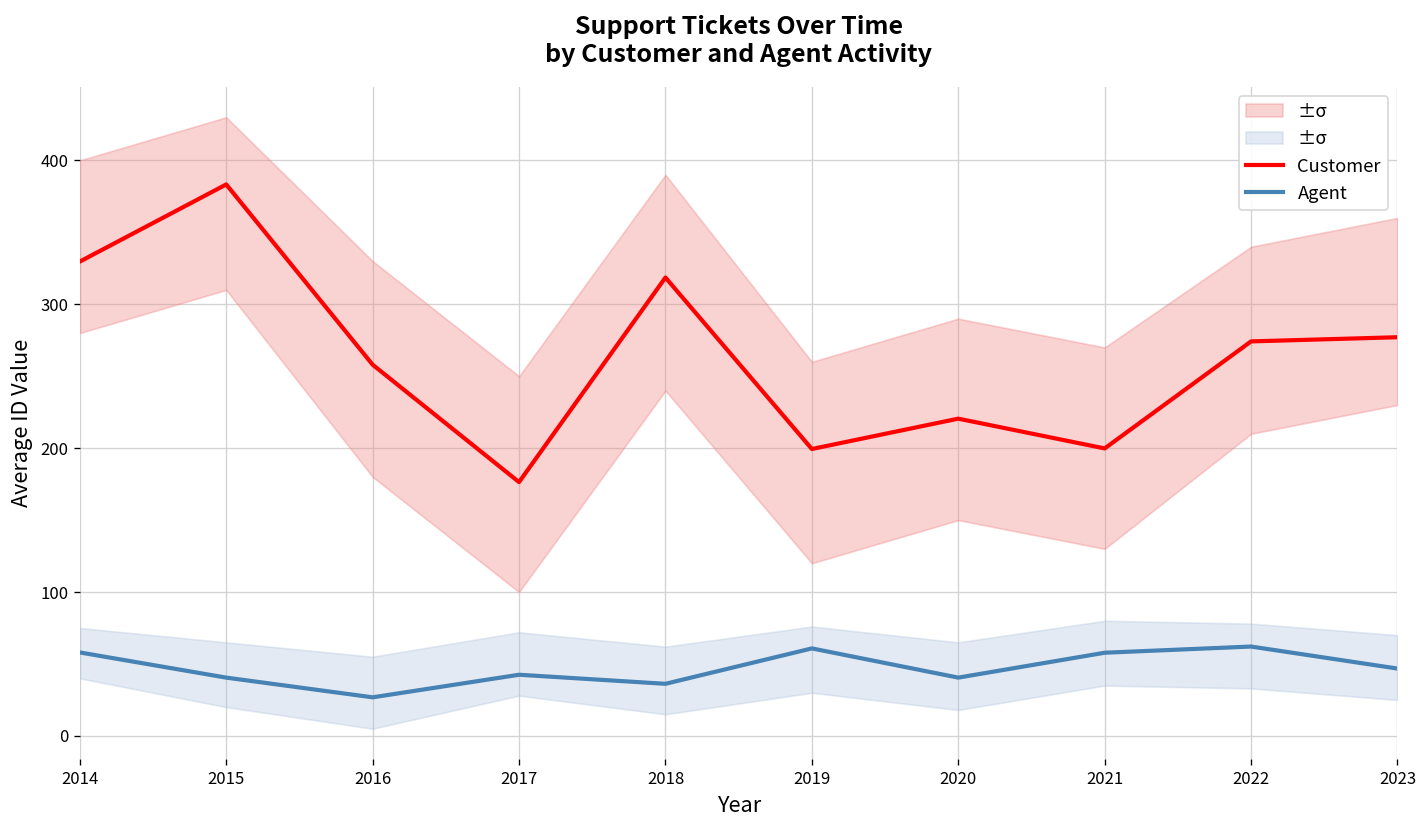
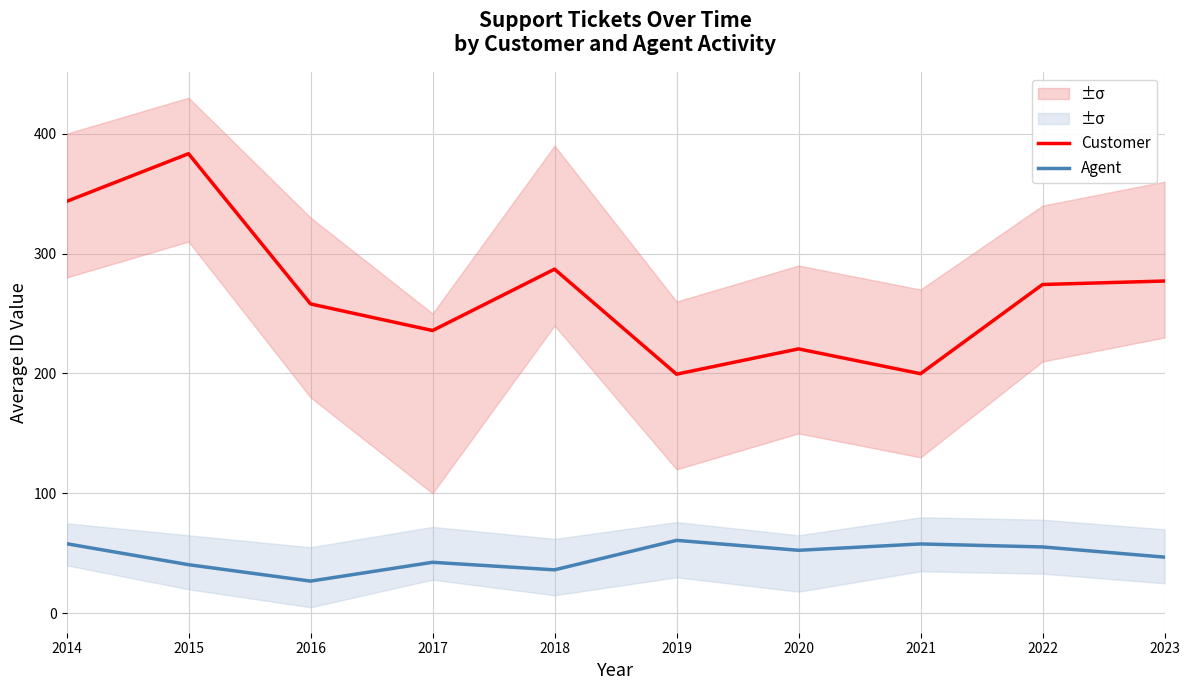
  {
    "Customer": {
-     "2014": 330,
+     "2014": 344,
      "2015": 383,
      "2016": 258,
-     "2017": 176,
-     "2018": 319,
+     "2017": 236,
+     "2018": 287,
      "2019": 199,
      "2020": 221,
      "2021": 200,
      "2022": 274,
      "2023": 277
    },
    "Agent": {
      "2014": 58,
      "2015": 41,
      "2016": 27,
      "2017": 43,
      "2018": 36,
      "2019": 61,
-     "2020": 41,
+     "2020": 53,
      "2021": 58,
-     "2022": 62,
+     "2022": 55,
      "2023": 47
    }
  }
